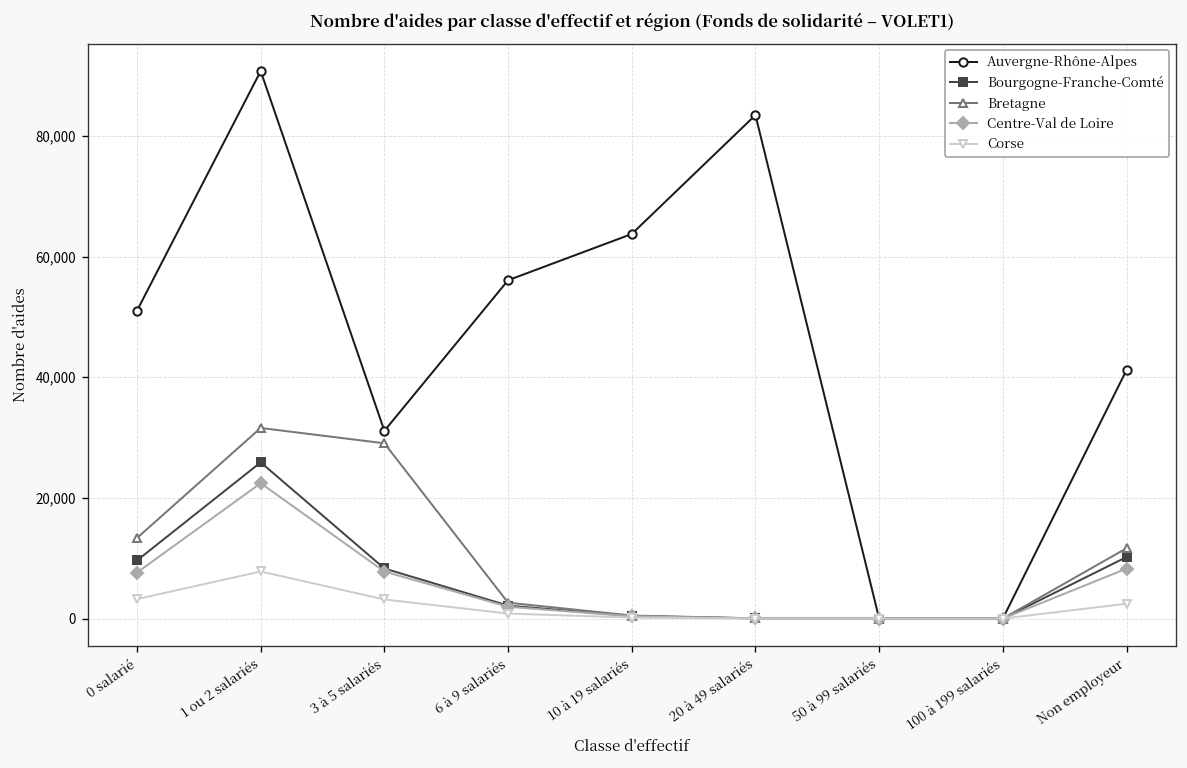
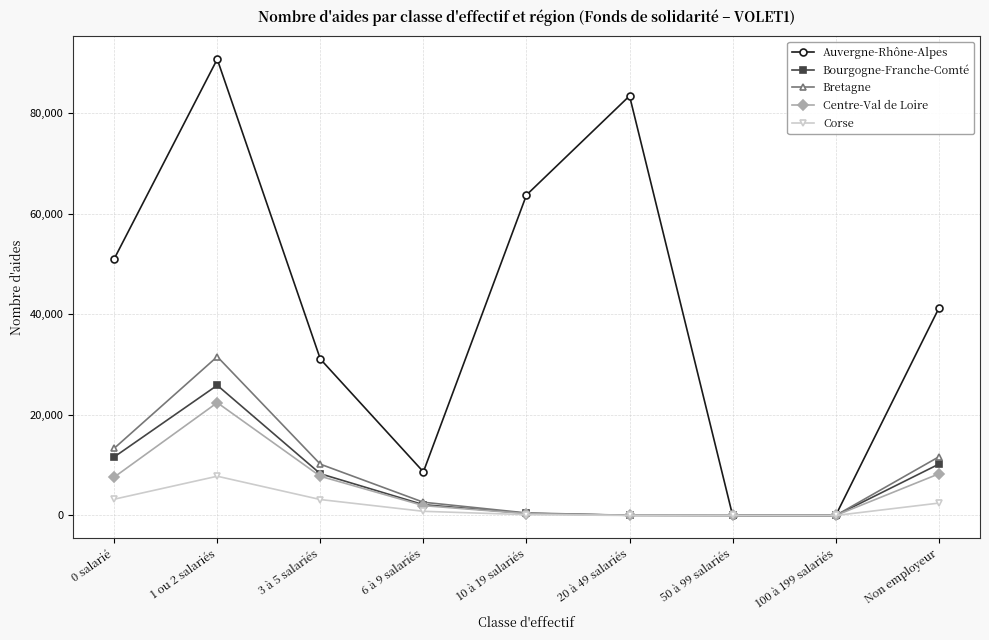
  {
    "Auvergne-Rhône-Alpes": {
      "0 salarié": "51,000",
      "1 ou 2 salariés": "91,000",
      "3 à 5 salariés": "31,000",
-     "6 à 9 salariés": "56,000",
+     "6 à 9 salariés": "9,000",
      "10 à 19 salariés": "64,000",
      "20 à 49 salariés": "83,000",
      "Non employeur": "41,000"
    },
    "Bourgogne-Franche-Comté": {
-     "0 salarié": "10,000",
+     "0 salarié": "12,000",
      "1 ou 2 salariés": "26,000",
      "3 à 5 salariés": "8,000",
      "Non employeur": "10,000"
    },
    "Bretagne": {
      "0 salarié": "13,000",
      "1 ou 2 salariés": "32,000",
-     "3 à 5 salariés": "29,000",
+     "3 à 5 salariés": "10,000",
      "Non employeur": "12,000"
    }
  }
